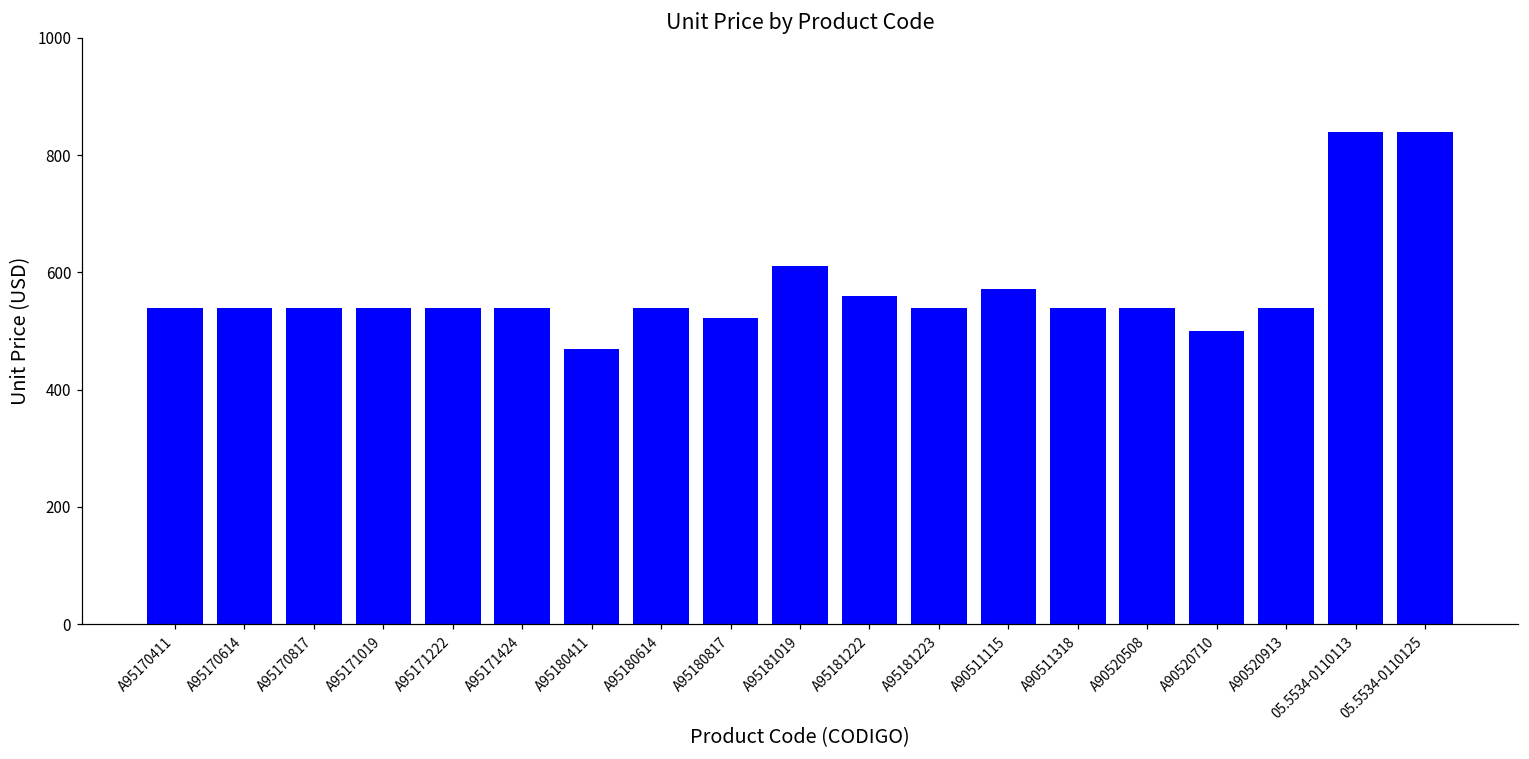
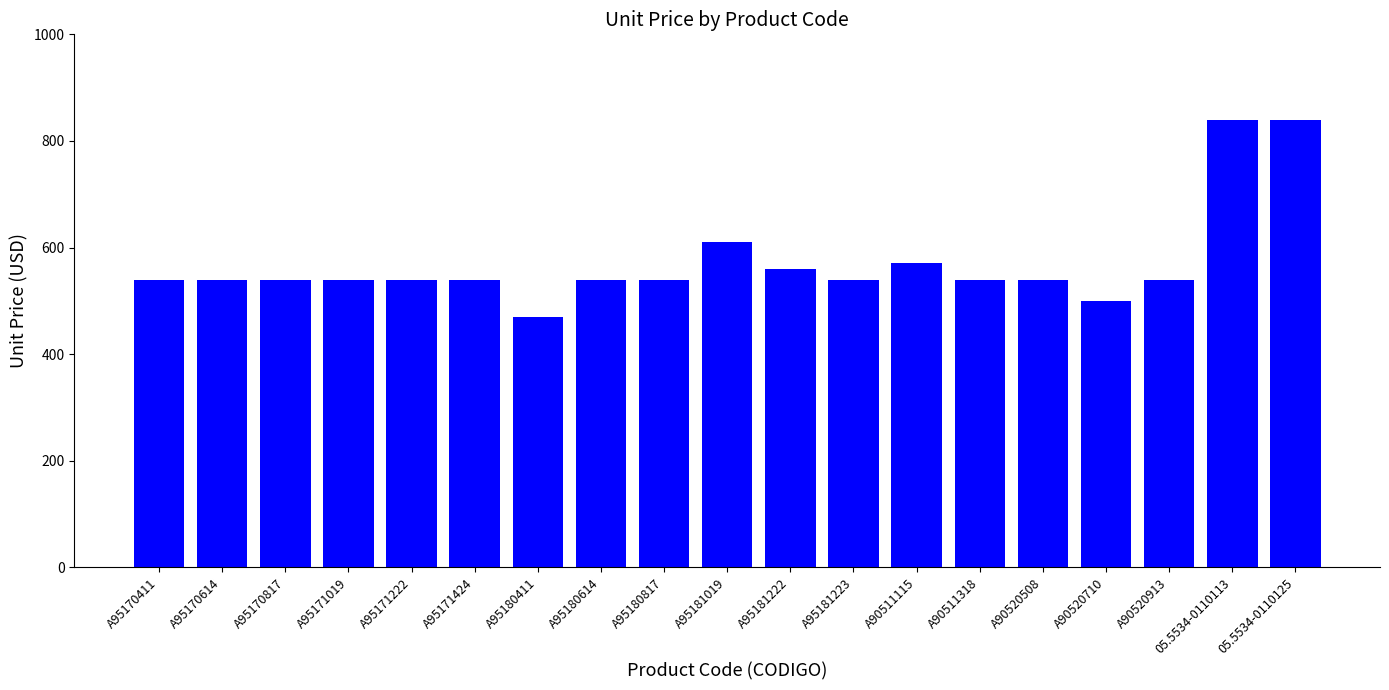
  {
    "A95170411": 540,
    "A95170614": 540,
    "A95170817": 540,
    "A95171019": 540,
    "A95171222": 540,
    "A95171424": 540,
    "A95180411": 470,
    "A95180614": 540,
-   "A95180817": 520,
+   "A95180817": 540,
    "A95181019": 610,
    "A95181222": 560,
    "A95181223": 540,
    "A90511115": 570,
    "A90511318": 540,
    "A90520508": 540,
    "A90520710": 500,
    "A90520913": 540,
    "05.5534-0110113": 840,
    "05.5534-0110125": 840
  }
